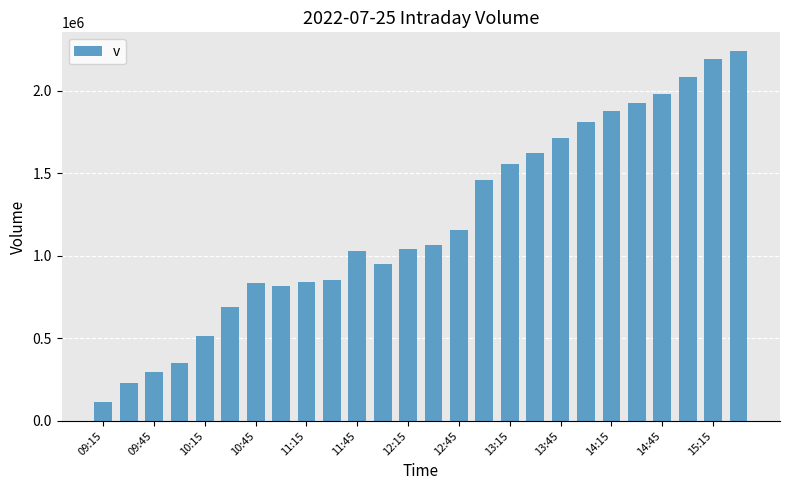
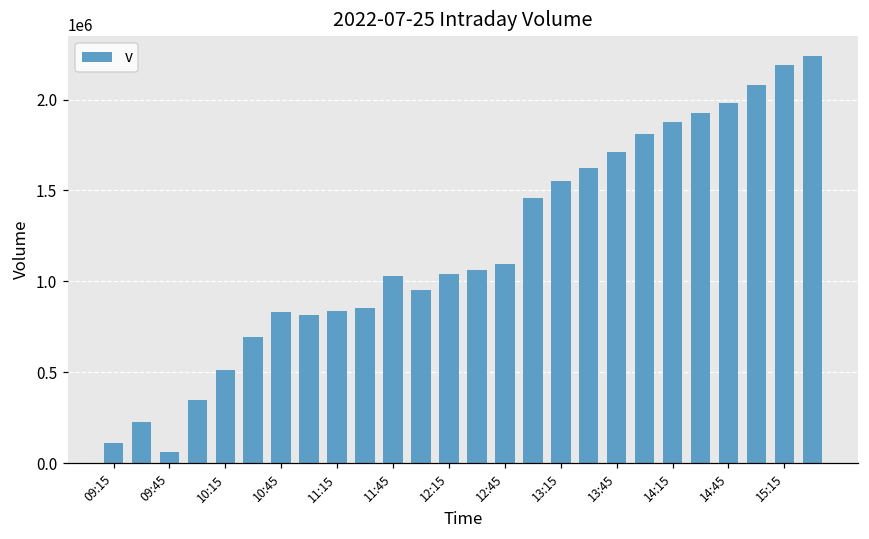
  {
    "09:15": 110000,
-   "09:45": 290000,
+   "09:45": 60000,
    "10:15": 510000,
    "10:45": 830000,
    "11:15": 840000,
    "11:45": 1030000,
    "12:15": 1040000,
-   "12:45": 1150000,
+   "12:45": 1100000,
    "13:15": 1550000,
    "13:45": 1710000,
    "14:15": 1880000,
    "14:45": 1980000,
    "15:15": 2190000
  }
